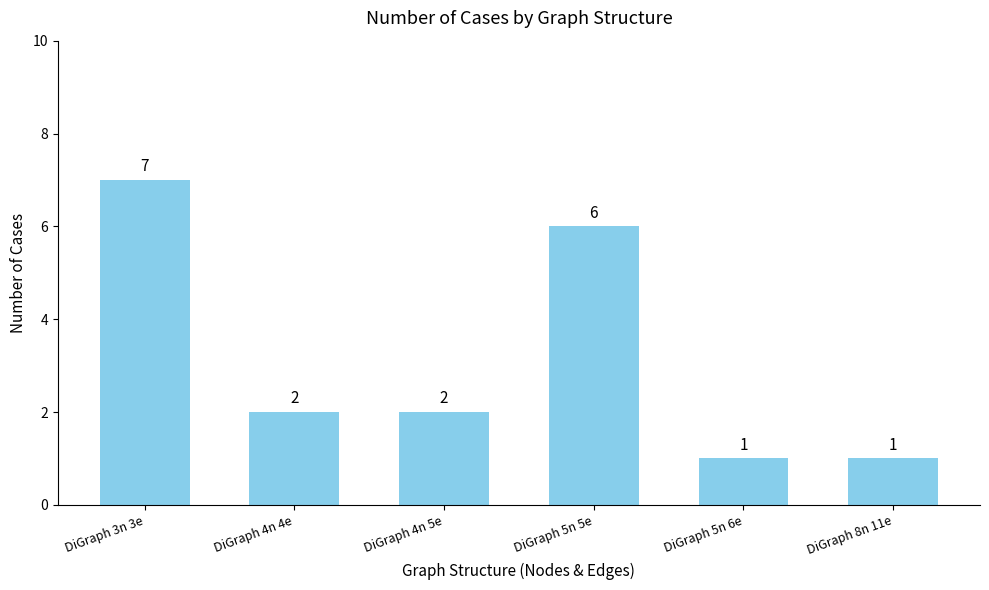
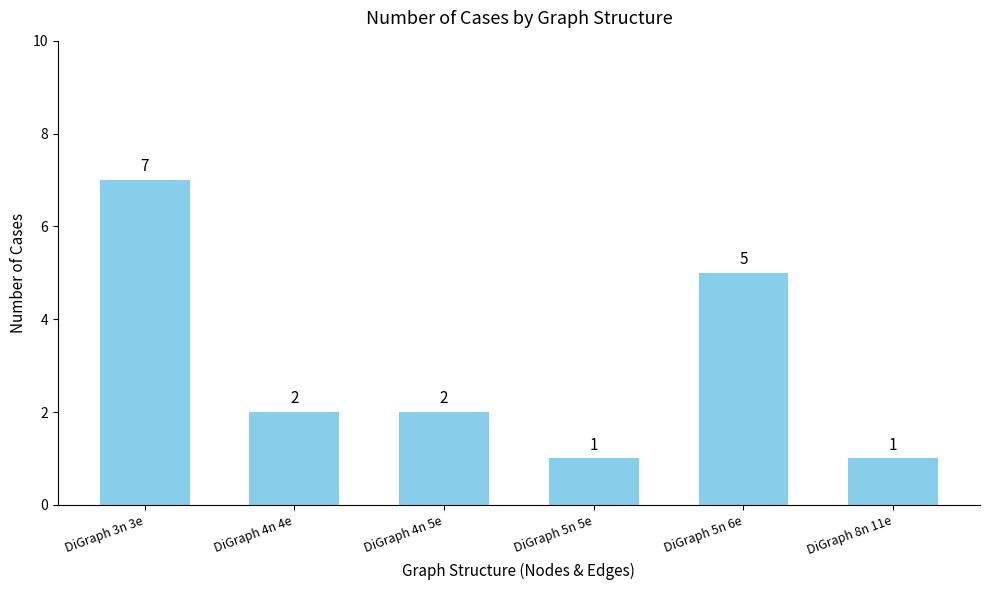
  {
    "DiGraph 3n 3e": 7,
    "DiGraph 4n 4e": 2,
    "DiGraph 4n 5e": 2,
-   "DiGraph 5n 5e": 6,
-   "DiGraph 5n 6e": 1,
+   "DiGraph 5n 5e": 1,
+   "DiGraph 5n 6e": 5,
    "DiGraph 8n 11e": 1
  }
